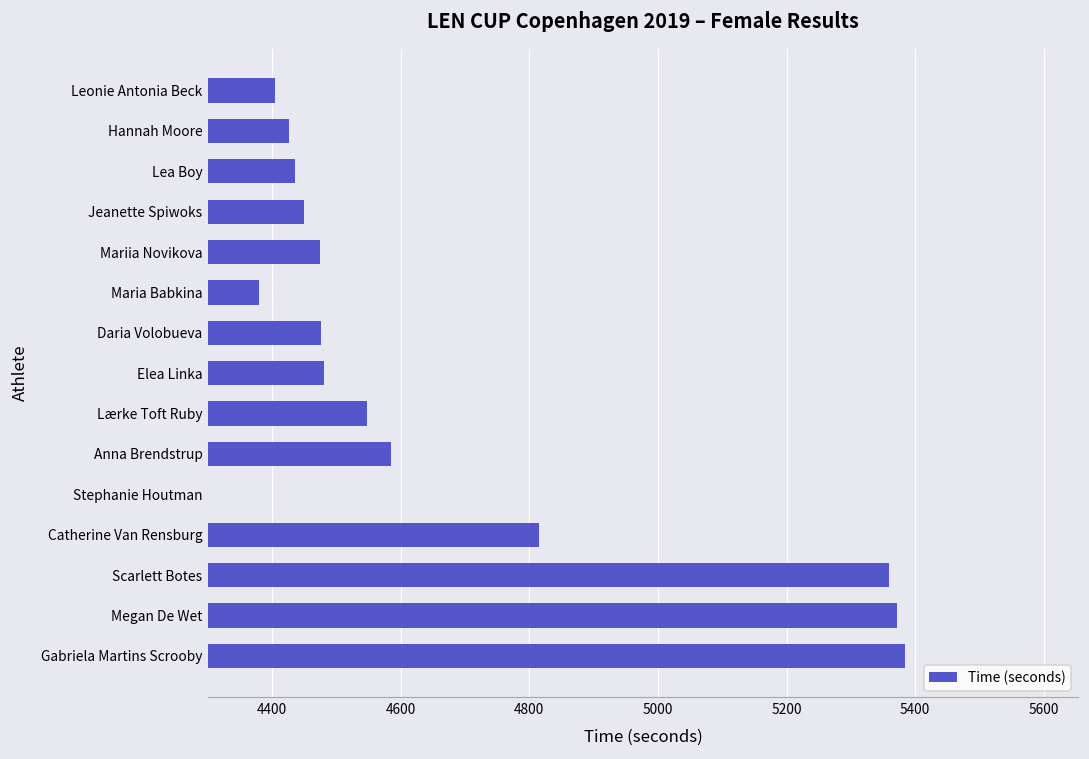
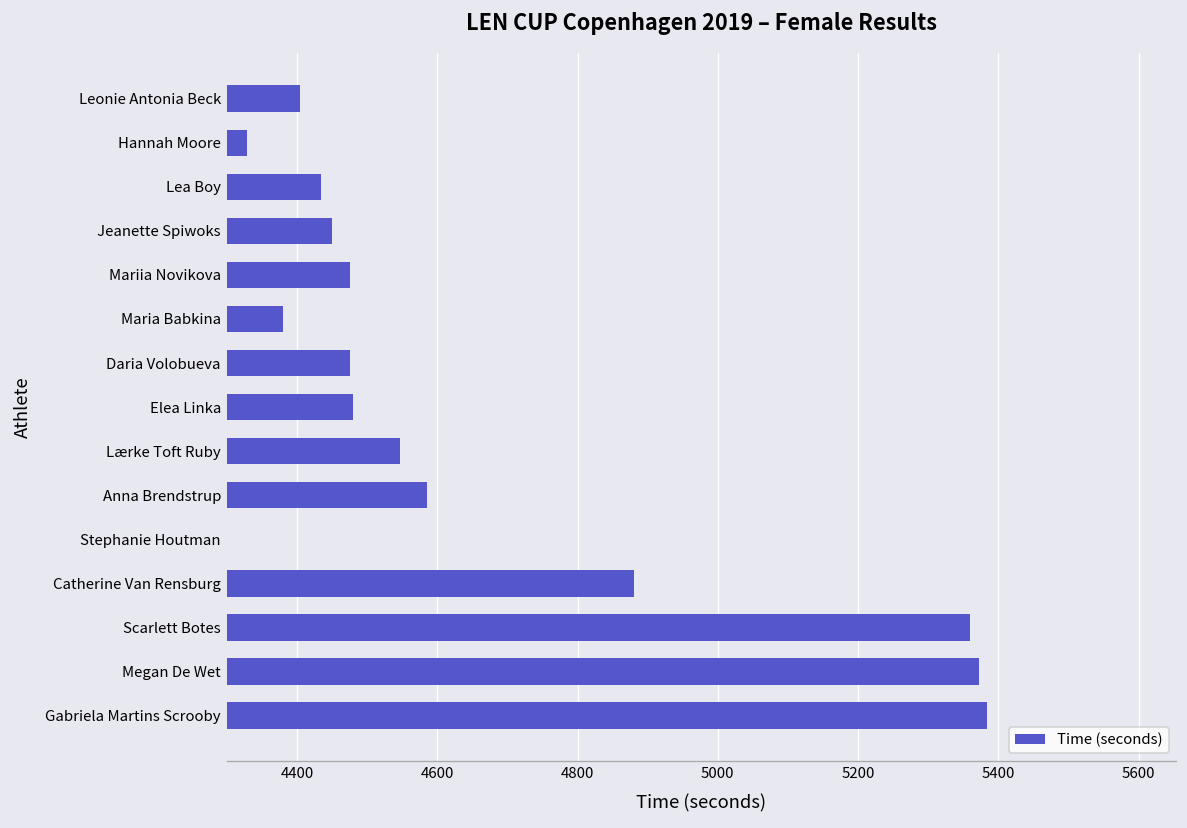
  {
    "Leonie Antonia Beck": 4400,
-   "Hannah Moore": 4430,
+   "Hannah Moore": 4330,
    "Lea Boy": 4440,
    "Jeanette Spiwoks": 4450,
    "Mariia Novikova": 4480,
    "Maria Babkina": 4380,
    "Daria Volobueva": 4480,
    "Elea Linka": 4480,
    "Lærke Toft Ruby": 4550,
    "Anna Brendstrup": 4590,
-   "Catherine Van Rensburg": 4820,
+   "Catherine Van Rensburg": 4880,
    "Scarlett Botes": 5360,
    "Megan De Wet": 5370,
    "Gabriela Martins Scrooby": 5380
  }
